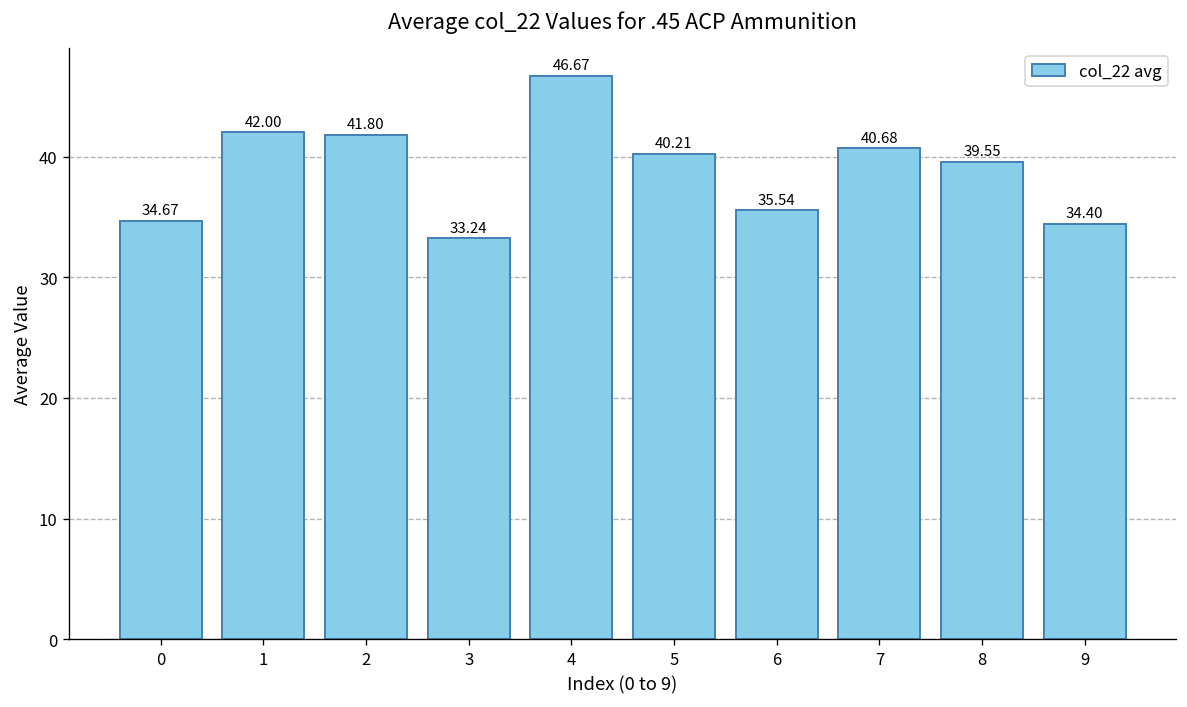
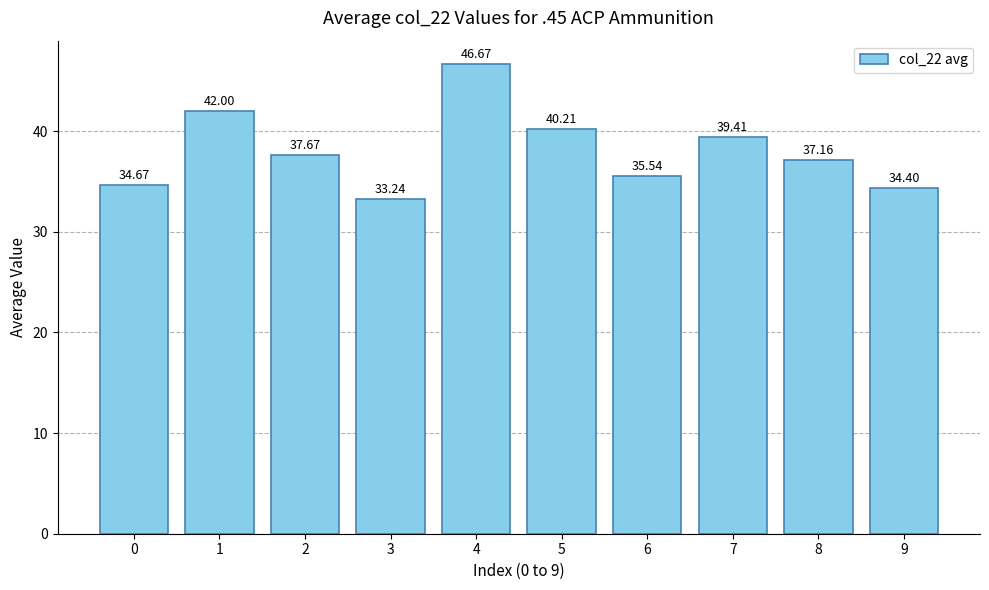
  {
    "0": 34.67,
    "1": 42.00,
-   "2": 41.80,
+   "2": 37.67,
    "3": 33.24,
    "4": 46.67,
    "5": 40.21,
    "6": 35.54,
-   "7": 40.68,
-   "8": 39.55,
+   "7": 39.41,
+   "8": 37.16,
    "9": 34.40
  }
